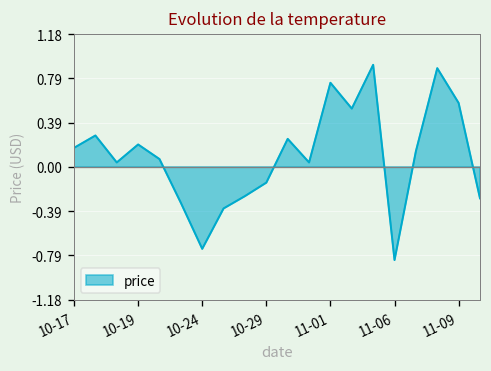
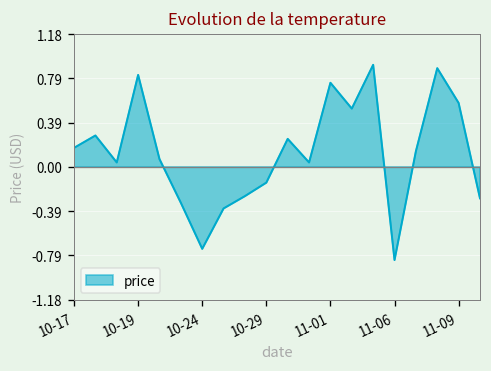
  {
    "10-17": 0.2,
-   "10-19": 0.2,
+   "10-19": 0.8,
    "10-24": -0.7,
    "10-29": -0.1,
    "11-01": 0.8,
    "11-06": -0.8,
    "11-09": 0.6
  }
